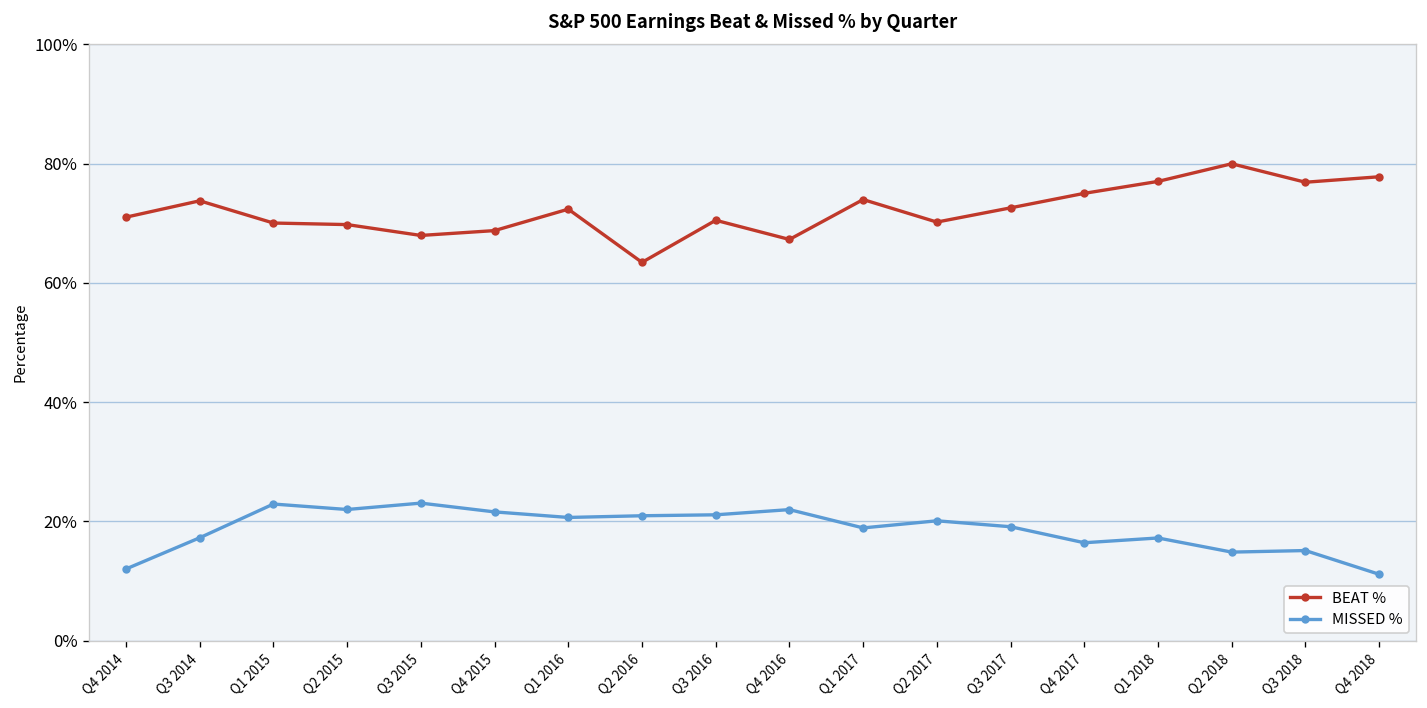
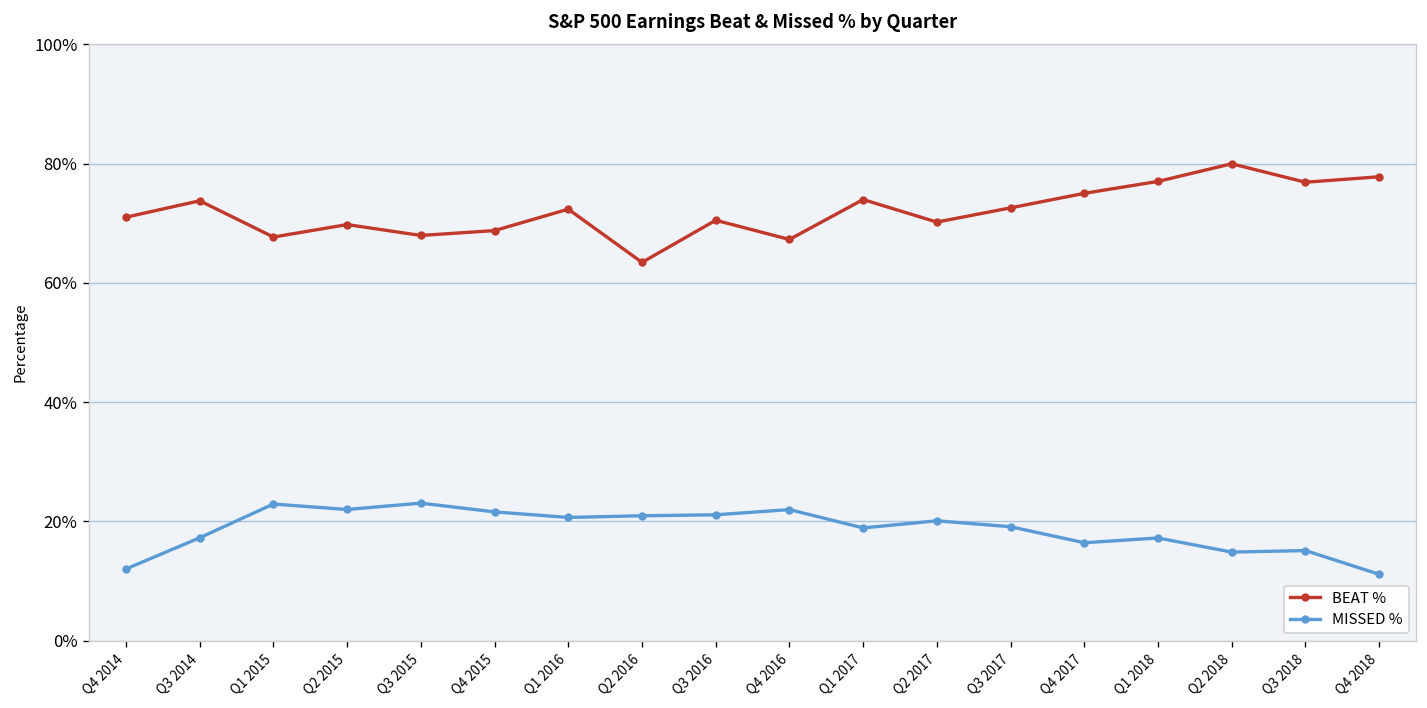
  {
    "BEAT %": {
      "Q4 2014": "71%",
      "Q3 2014": "74%",
-     "Q1 2015": "70%",
+     "Q1 2015": "68%",
      "Q2 2015": "70%",
      "Q3 2015": "68%",
      "Q4 2015": "69%",
      "Q1 2016": "72%",
      "Q2 2016": "63%",
      "Q3 2016": "70%",
      "Q4 2016": "67%",
      "Q1 2017": "74%",
      "Q2 2017": "70%",
      "Q3 2017": "73%",
      "Q4 2017": "75%",
      "Q1 2018": "77%",
      "Q2 2018": "80%",
      "Q3 2018": "77%",
      "Q4 2018": "78%"
    },
    "MISSED %": {
      "Q4 2014": "12%",
      "Q3 2014": "17%",
      "Q1 2015": "23%",
      "Q2 2015": "22%",
      "Q3 2015": "23%",
      "Q4 2015": "22%",
      "Q1 2016": "21%",
      "Q2 2016": "21%",
      "Q3 2016": "21%",
      "Q4 2016": "22%",
      "Q1 2017": "19%",
      "Q2 2017": "20%",
      "Q3 2017": "19%",
      "Q4 2017": "16%",
      "Q1 2018": "17%",
      "Q2 2018": "15%",
      "Q3 2018": "15%",
      "Q4 2018": "11%"
    }
  }
